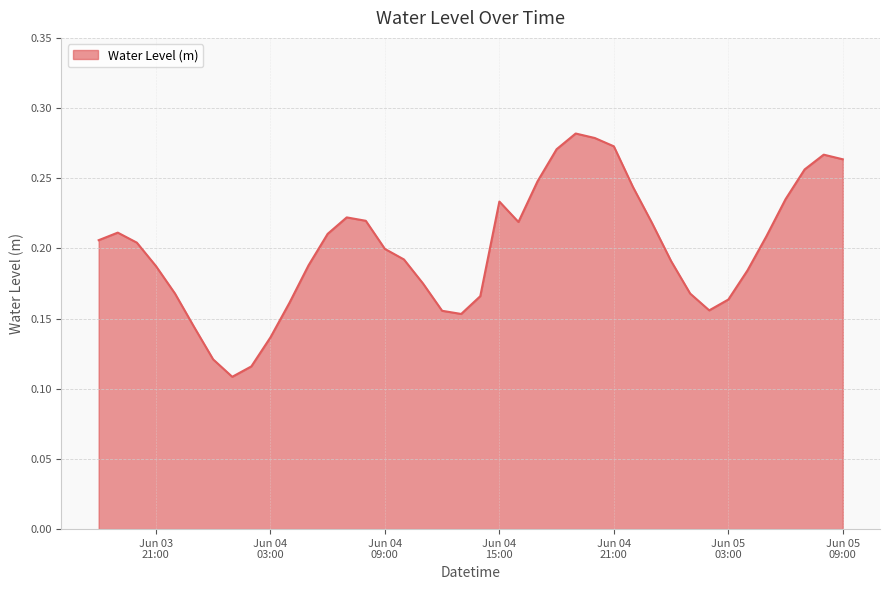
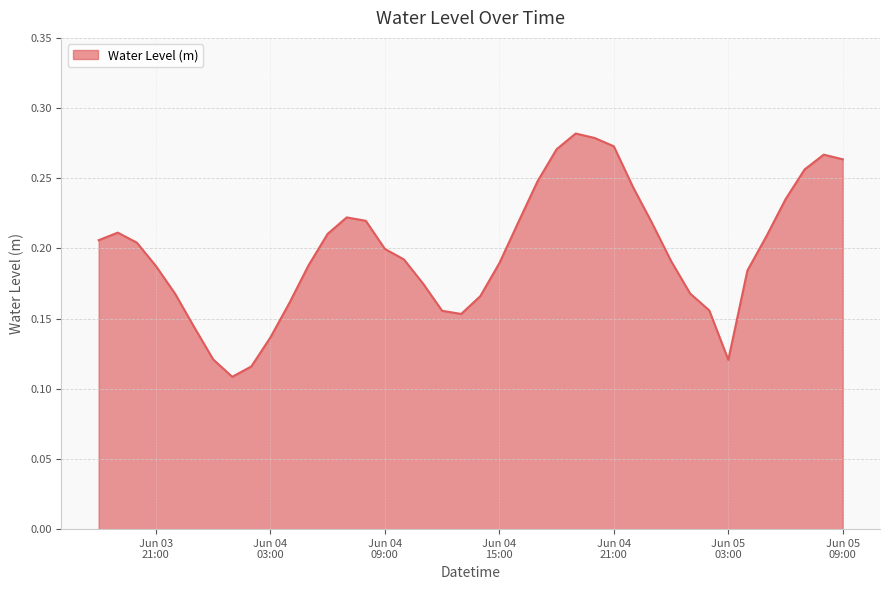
  {
    "Jun 03 21:00": 0.187,
    "Jun 04 03:00": 0.137,
    "Jun 04 09:00": 0.200,
-   "Jun 04 15:00": 0.233,
+   "Jun 04 15:00": 0.190,
    "Jun 04 21:00": 0.273,
-   "Jun 05 03:00": 0.164,
+   "Jun 05 03:00": 0.121,
    "Jun 05 09:00": 0.263
  }
